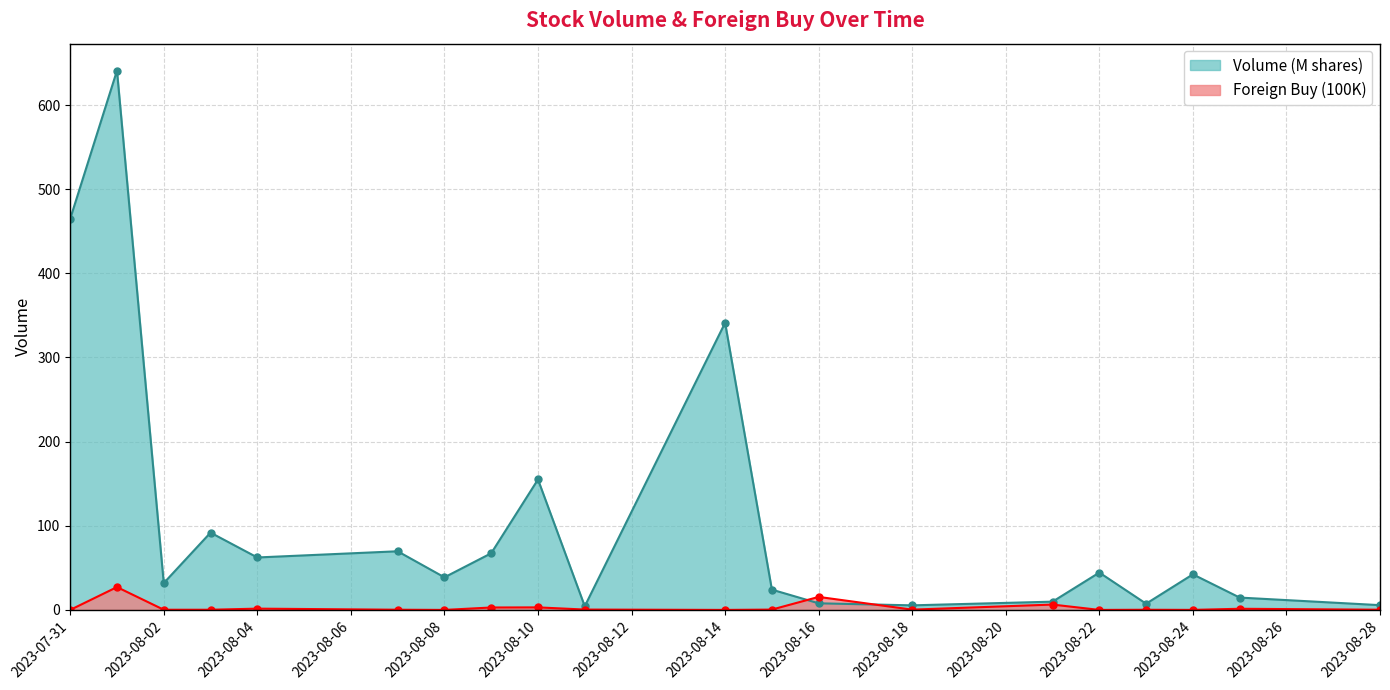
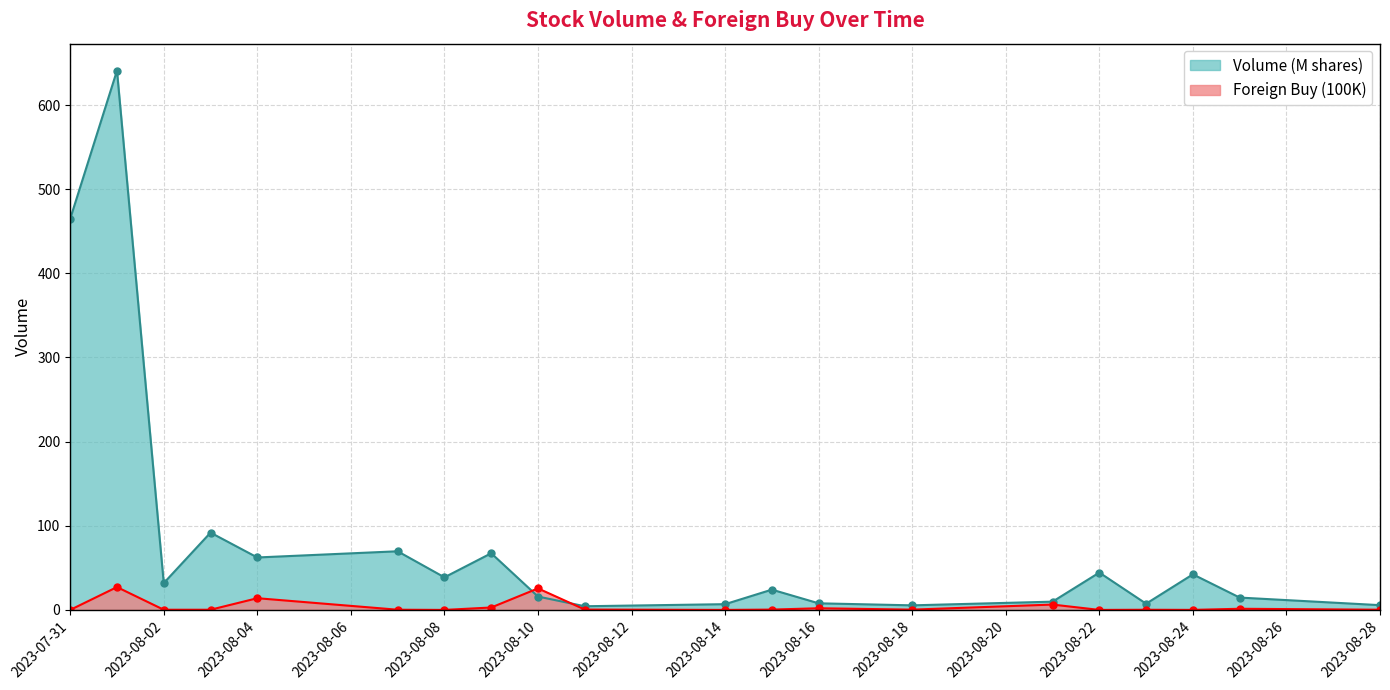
  {
    "Volume (M shares)": {
      "2023-07-31": 460,
      "2023-08-02": 30,
      "2023-08-04": 60,
      "2023-08-08": 40,
-     "2023-08-10": 160,
-     "2023-08-14": 340,
+     "2023-08-10": 20,
+     "2023-08-14": 10,
      "2023-08-16": 10,
      "2023-08-18": 10,
      "2023-08-22": 40,
      "2023-08-24": 40,
      "2023-08-28": 10
    },
    "Foreign Buy (100K)": {
      "2023-07-31": 0,
      "2023-08-02": 0,
-     "2023-08-04": 0,
+     "2023-08-04": 10,
      "2023-08-08": 0,
-     "2023-08-10": 0,
+     "2023-08-10": 30,
      "2023-08-14": 0,
-     "2023-08-16": 20,
+     "2023-08-16": 0,
      "2023-08-18": 0,
      "2023-08-22": 0,
      "2023-08-24": 0,
      "2023-08-28": 0
    }
  }
